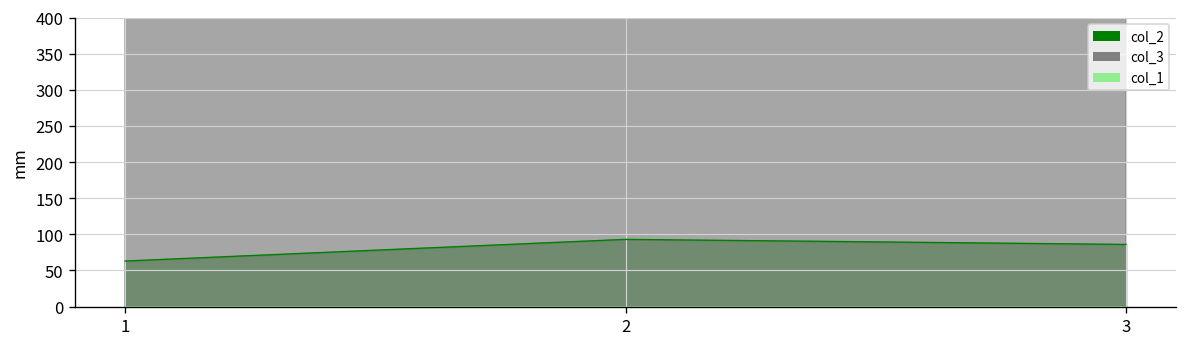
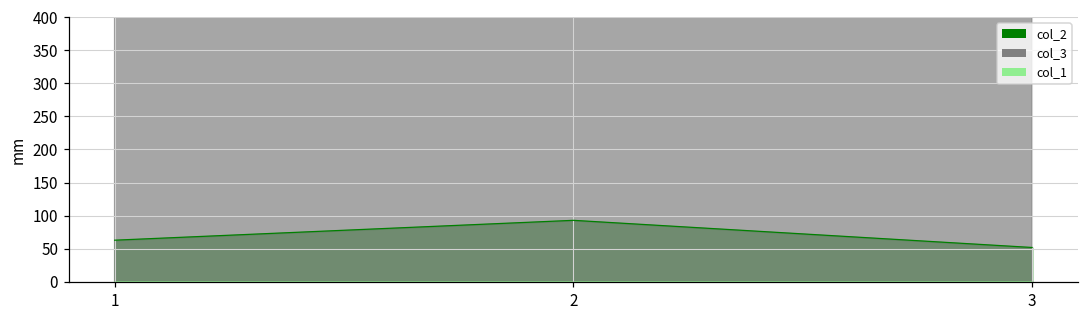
  {
    "col_2": {
      "1": 60,
      "2": 90,
-     "3": 90
+     "3": 50
    },
    "col_1": {
      "1": 0,
      "2": 0,
      "3": 0
    }
  }
